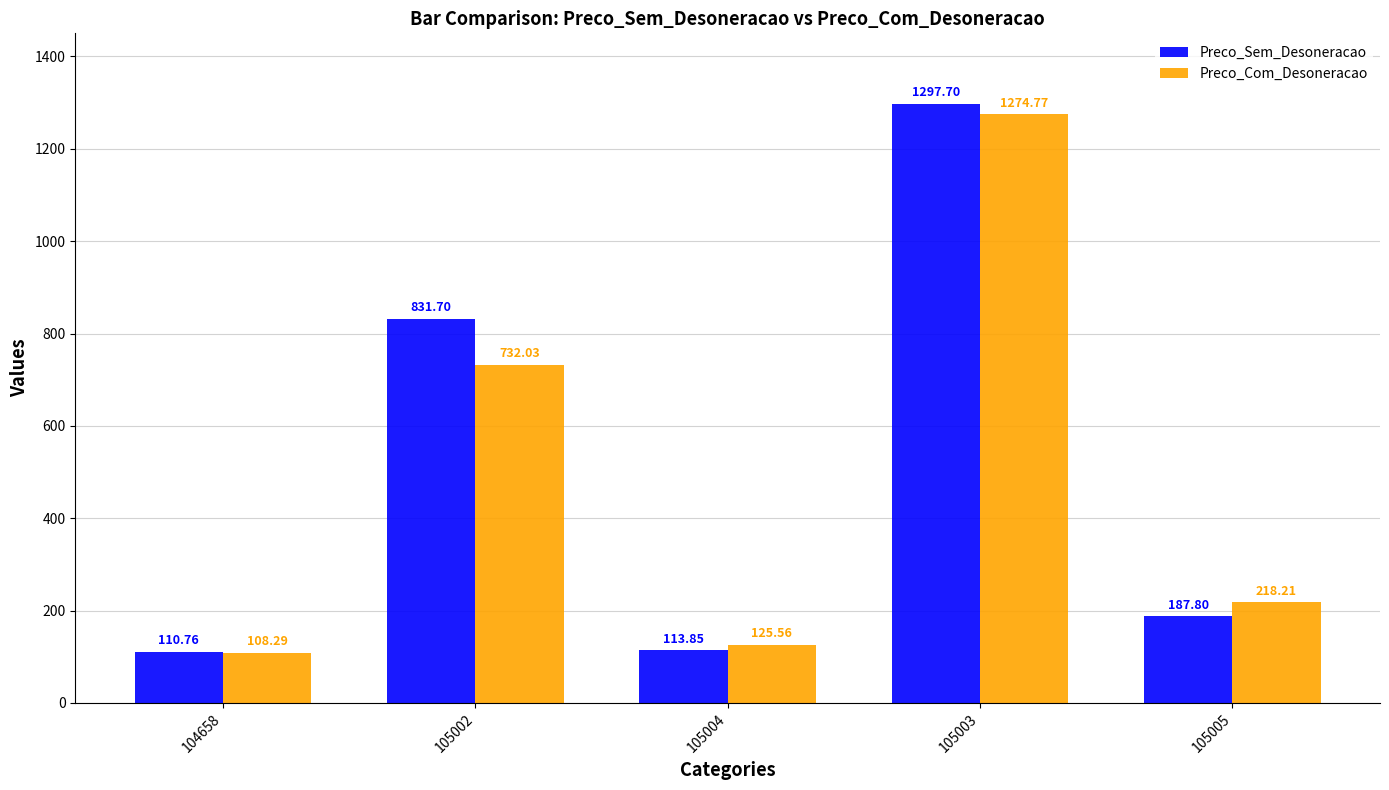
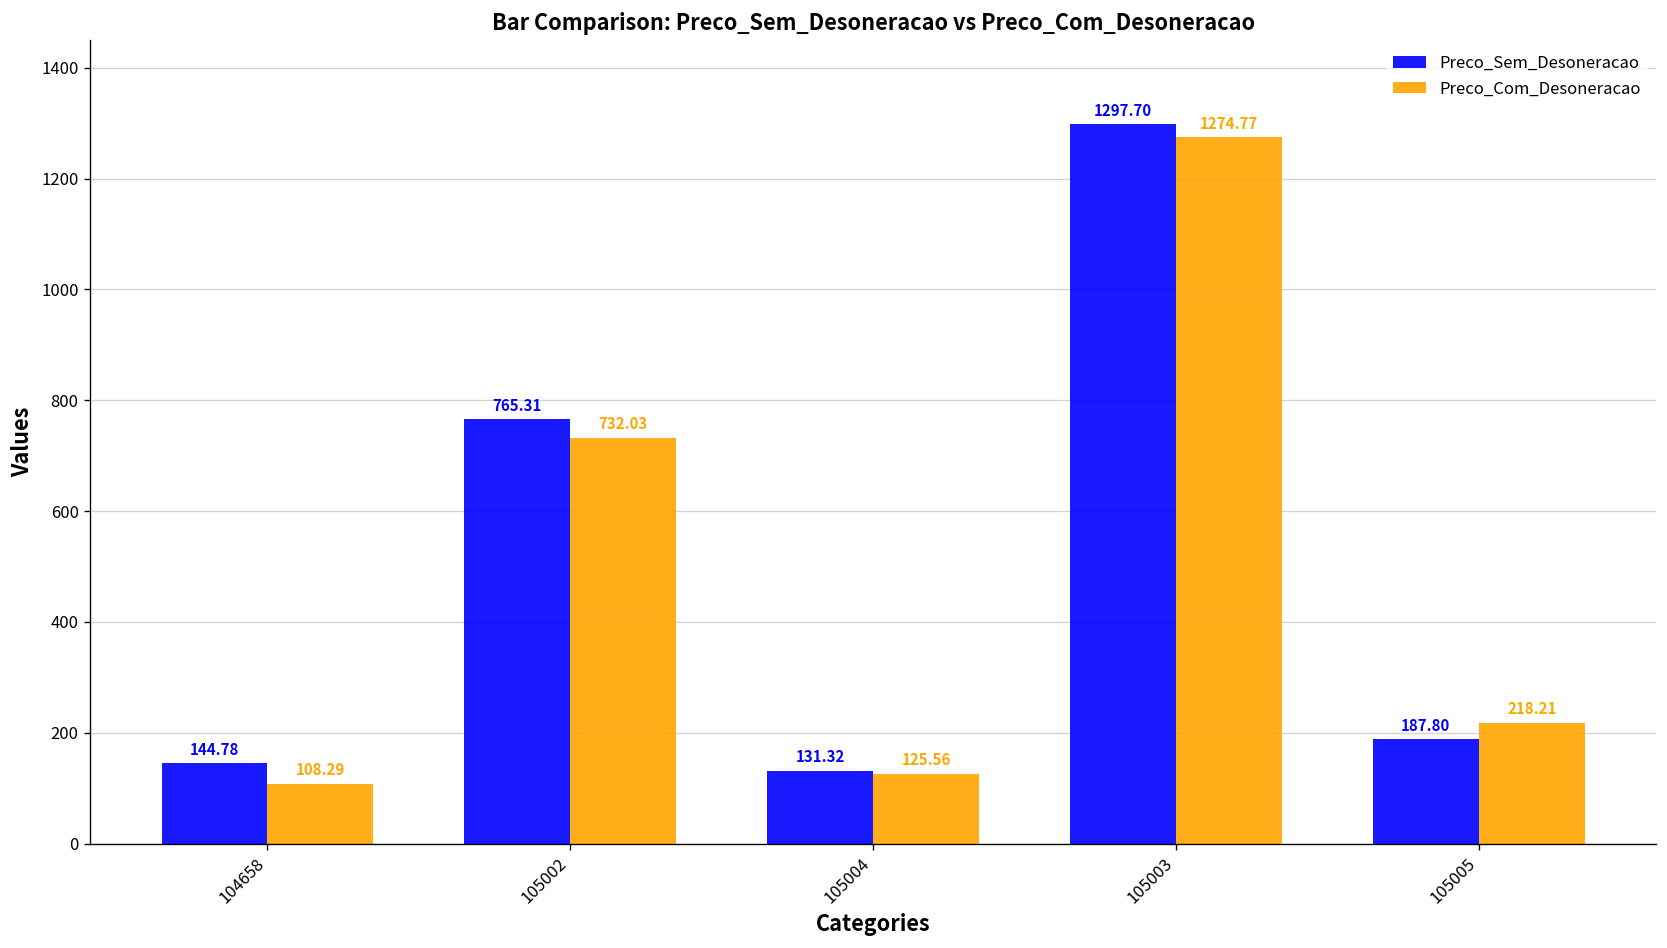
  {
    "Preco_Sem_Desoneracao": {
-     "104658": 110.76,
-     "105002": 831.70,
-     "105004": 113.85,
+     "104658": 144.78,
+     "105002": 765.31,
+     "105004": 131.32,
      "105003": 1297.70,
      "105005": 187.80
    },
    "Preco_Com_Desoneracao": {
      "104658": 108.29,
      "105002": 732.03,
      "105004": 125.56,
      "105003": 1274.77,
      "105005": 218.21
    }
  }
